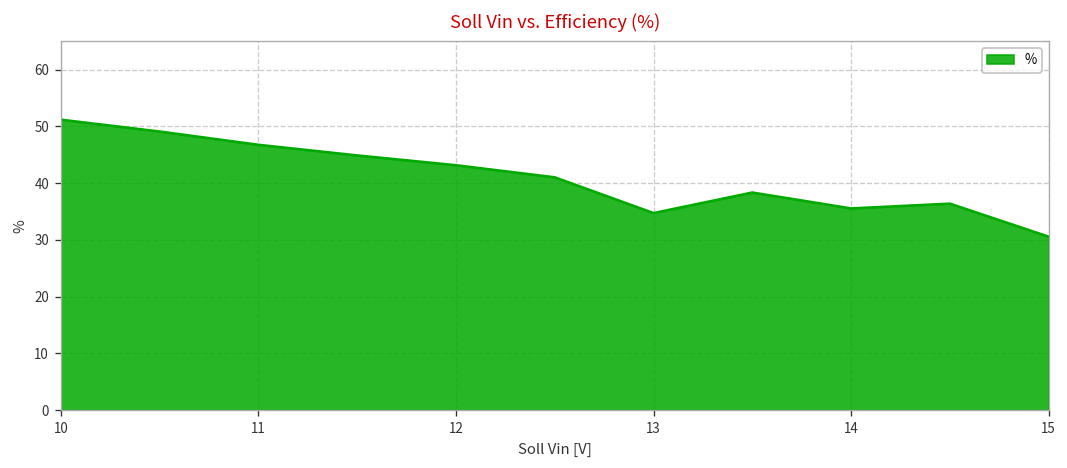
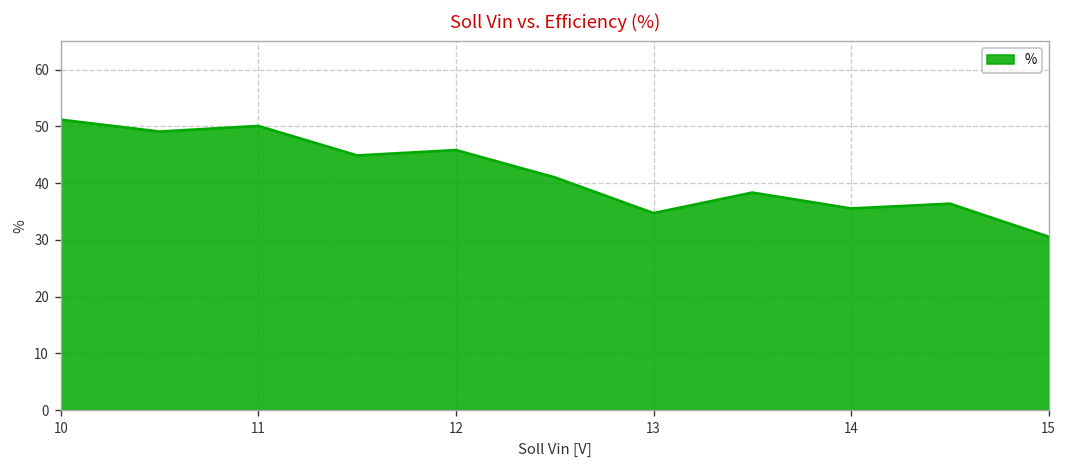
  {
    "10": 51,
-   "11": 47,
-   "12": 43,
+   "11": 50,
+   "12": 46,
    "13": 35,
    "14": 36,
    "15": 31
  }
